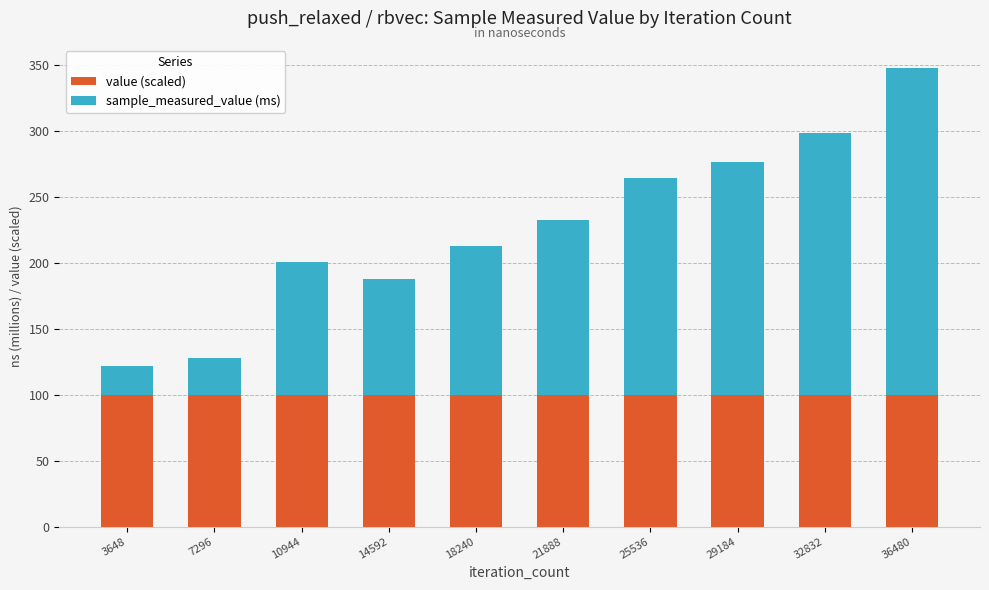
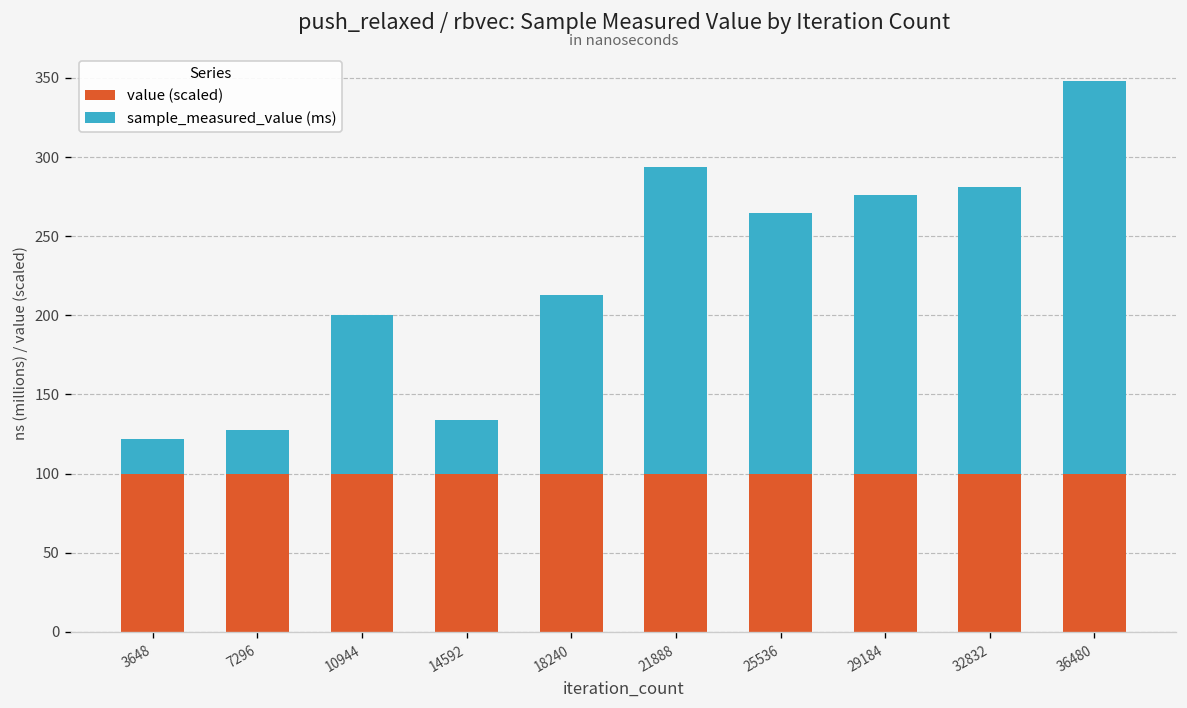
  {
    "value (scaled)": {
      "3648": 100,
      "7296": 100,
      "10944": 100,
      "14592": 100,
      "18240": 100,
      "21888": 100,
      "25536": 100,
      "29184": 100,
      "32832": 100,
      "36480": 100
    },
    "sample_measured_value (ms)": {
      "3648": 22,
      "7296": 27,
      "10944": 100,
-     "14592": 88,
+     "14592": 34,
      "18240": 113,
-     "21888": 132,
+     "21888": 194,
      "25536": 164,
      "29184": 176,
-     "32832": 198,
+     "32832": 181,
      "36480": 248
    }
  }
